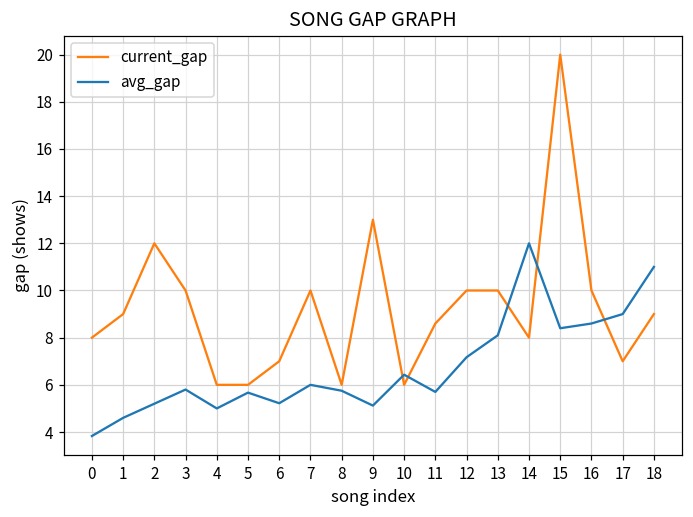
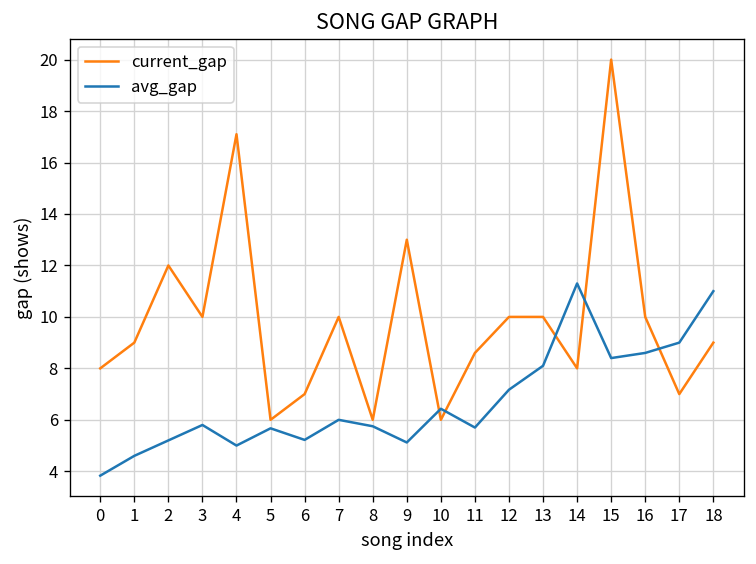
  {
    "current_gap": {
      "0": 8.0,
      "1": 9.0,
      "2": 12.0,
      "3": 10.0,
-     "4": 6.0,
+     "4": 17.1,
      "5": 6.0,
      "6": 7.0,
      "7": 10.0,
      "8": 6.0,
      "9": 13.0,
      "10": 6.0,
      "11": 8.6,
      "12": 10.0,
      "13": 10.0,
      "14": 8.0,
      "15": 20.0,
      "16": 10.0,
      "17": 7.0,
      "18": 9.0
    },
    "avg_gap": {
      "0": 3.8,
      "1": 4.6,
      "2": 5.2,
      "3": 5.8,
      "4": 5.0,
      "5": 5.7,
      "6": 5.2,
      "7": 6.0,
      "8": 5.8,
      "9": 5.1,
      "10": 6.4,
      "11": 5.7,
      "12": 7.2,
      "13": 8.1,
-     "14": 12.0,
+     "14": 11.3,
      "15": 8.4,
      "16": 8.6,
      "17": 9.0,
      "18": 11.0
    }
  }
